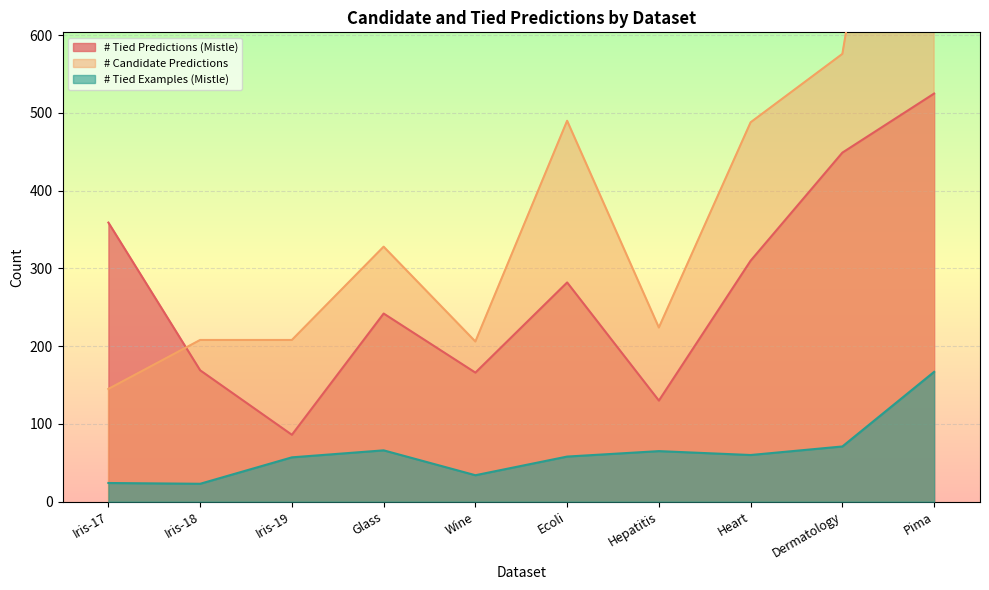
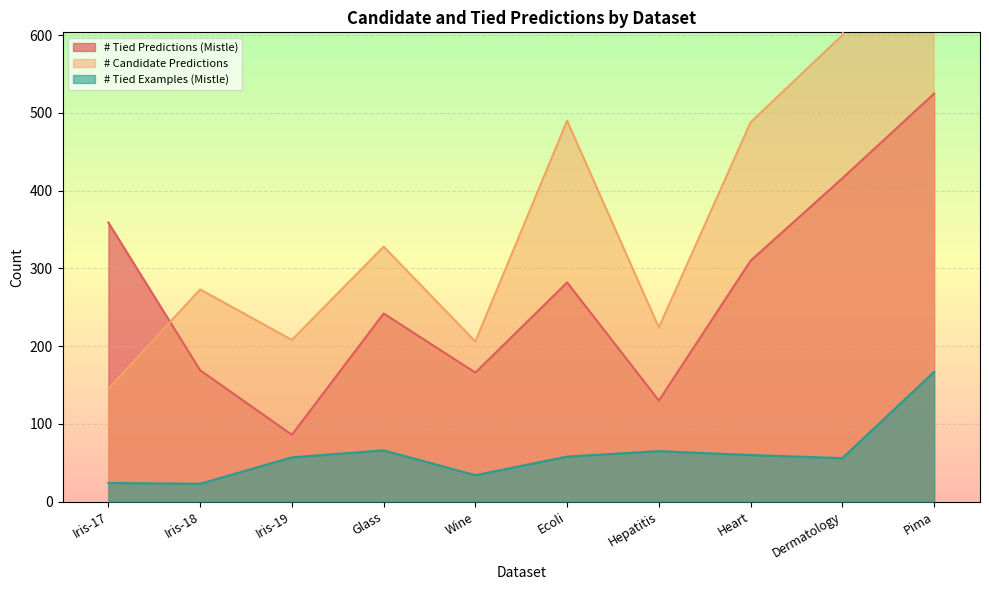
  {
    "# Tied Predictions (Mistle)": {
      "Iris-17": 360,
      "Iris-18": 170,
      "Iris-19": 90,
      "Glass": 240,
      "Wine": 170,
      "Ecoli": 280,
      "Hepatitis": 130,
      "Heart": 310,
-     "Dermatology": 450,
+     "Dermatology": 420,
      "Pima": 530
    },
    "# Candidate Predictions": {
      "Iris-17": 150,
-     "Iris-18": 210,
+     "Iris-18": 270,
      "Iris-19": 210,
      "Glass": 330,
      "Wine": 210,
      "Ecoli": 490,
      "Hepatitis": 220,
      "Heart": 490,
-     "Dermatology": 580
+     "Dermatology": 600
    },
    "# Tied Examples (Mistle)": {
      "Iris-17": 20,
      "Iris-18": 20,
      "Iris-19": 60,
      "Glass": 70,
      "Wine": 30,
      "Ecoli": 60,
      "Hepatitis": 70,
      "Heart": 60,
-     "Dermatology": 70,
+     "Dermatology": 60,
      "Pima": 170
    }
  }
